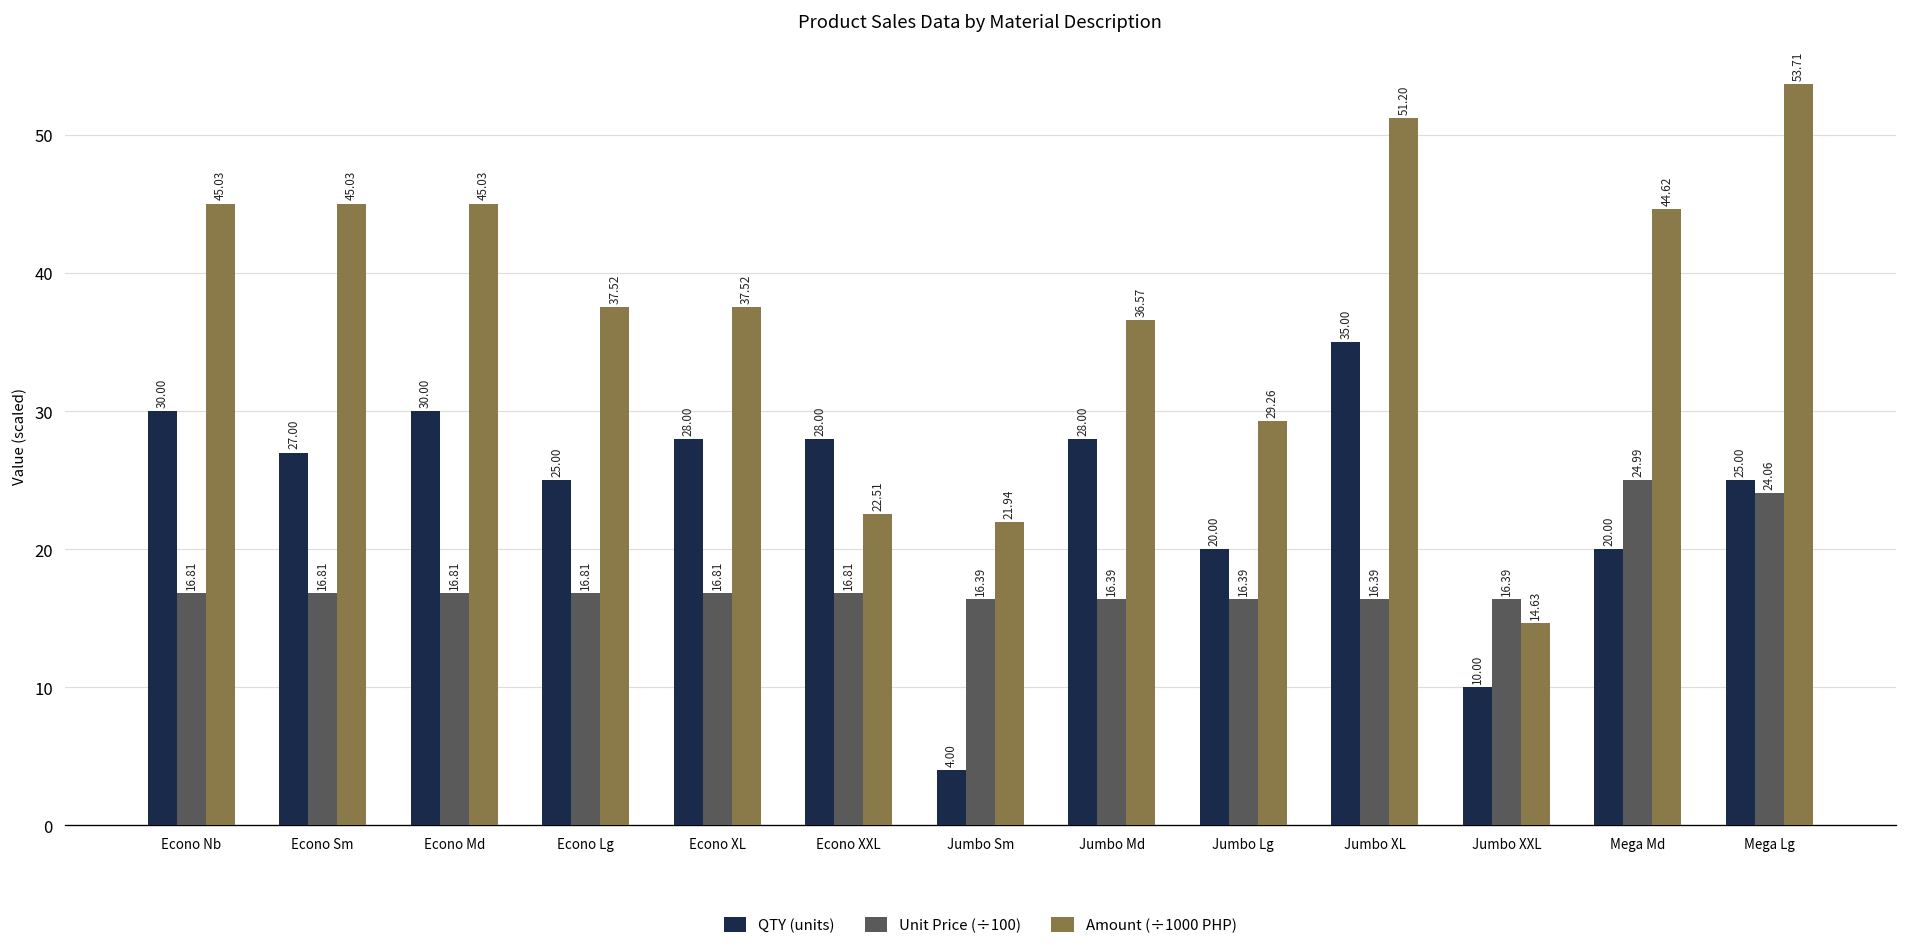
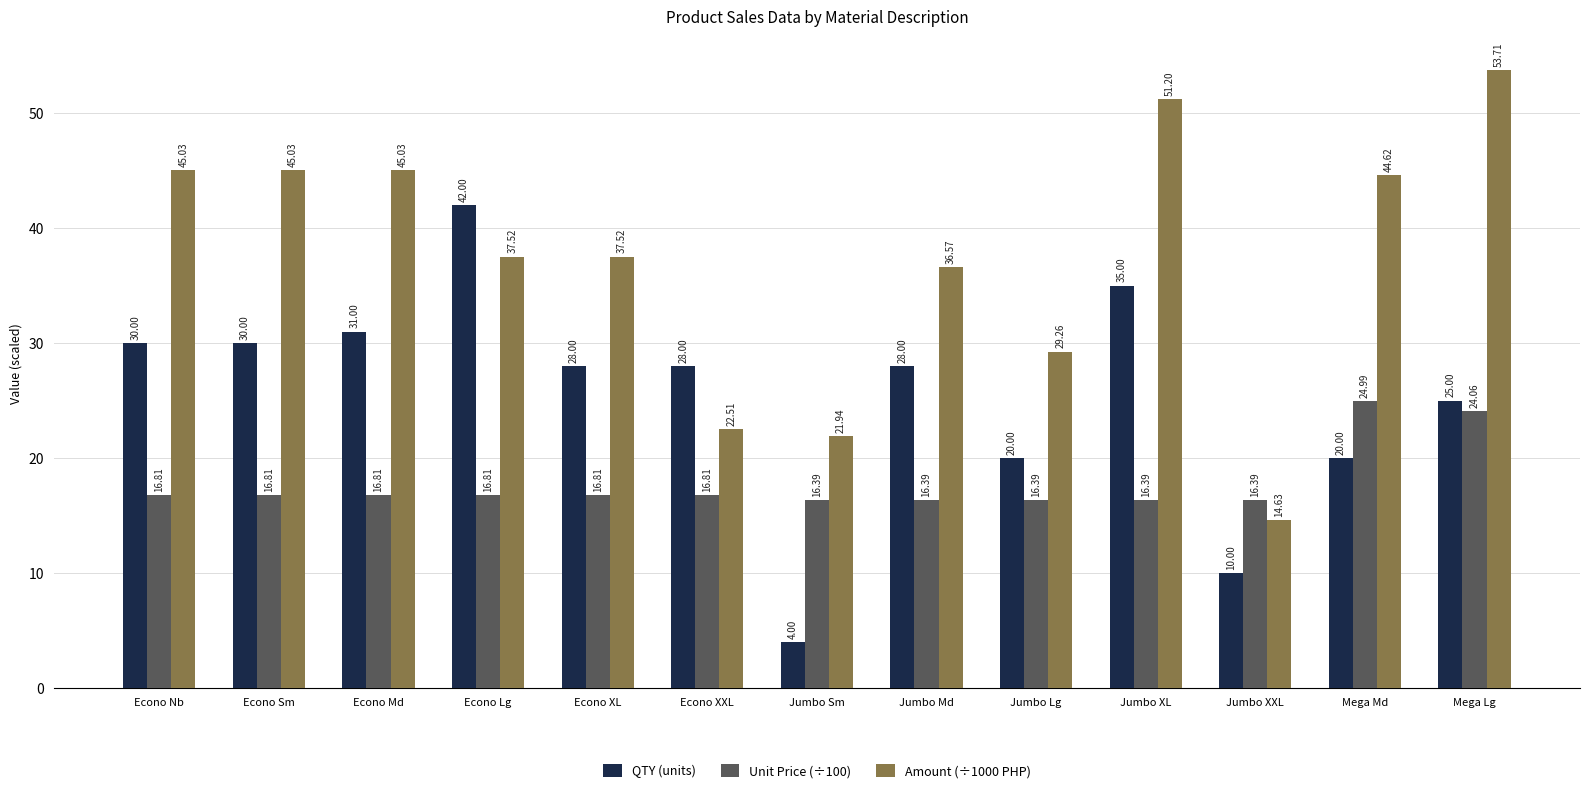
  {
    "QTY (units)": {
      "Econo Nb": 30.00,
-     "Econo Sm": 27.00,
-     "Econo Md": 30.00,
-     "Econo Lg": 25.00,
+     "Econo Sm": 30.00,
+     "Econo Md": 31.00,
+     "Econo Lg": 42.00,
      "Econo XL": 28.00,
      "Econo XXL": 28.00,
      "Jumbo Sm": 4.00,
      "Jumbo Md": 28.00,
      "Jumbo Lg": 20.00,
      "Jumbo XL": 35.00,
      "Jumbo XXL": 10.00,
      "Mega Md": 20.00,
      "Mega Lg": 25.00
    }
  }
